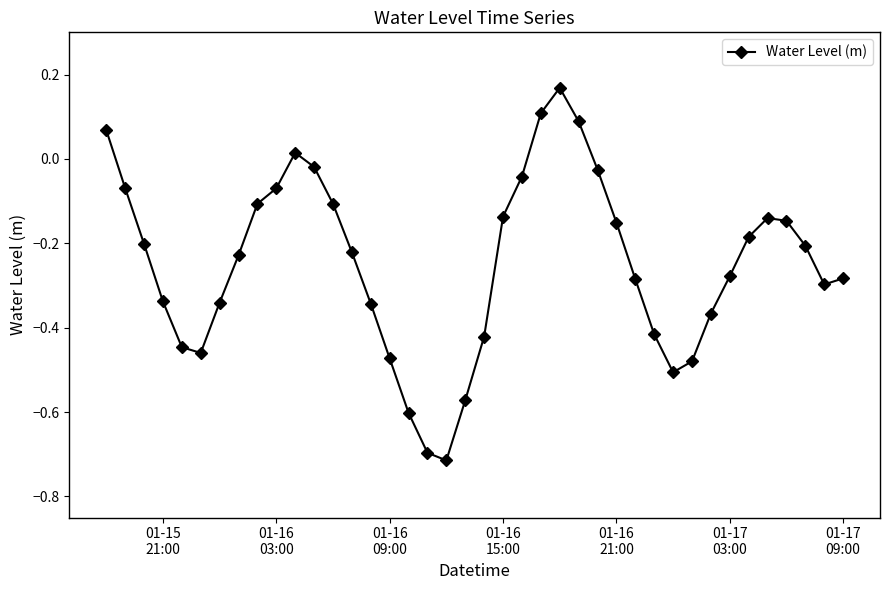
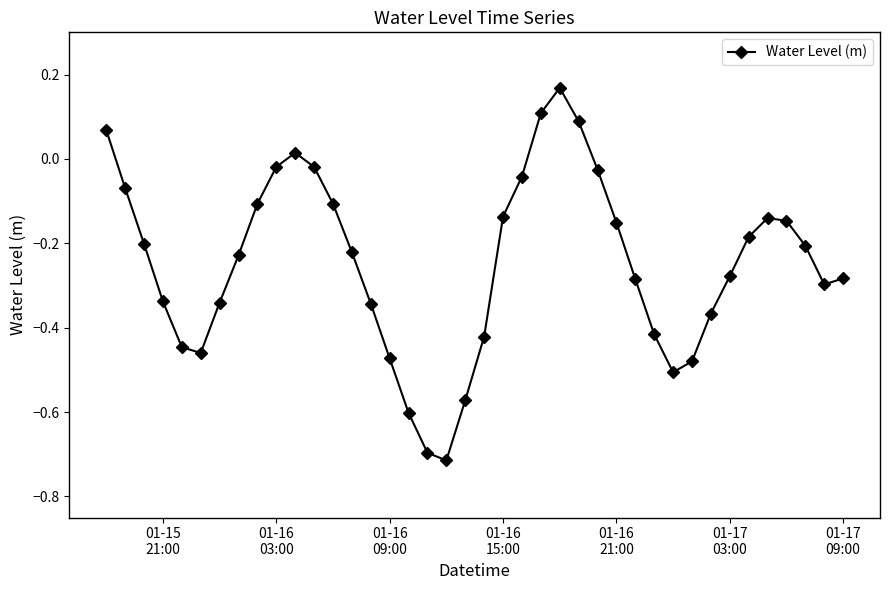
  {
    "01-15 21:00": -0.34,
-   "01-16 03:00": -0.07,
+   "01-16 03:00": -0.02,
    "01-16 09:00": -0.47,
    "01-16 15:00": -0.14,
    "01-16 21:00": -0.15,
    "01-17 03:00": -0.28,
    "01-17 09:00": -0.28
  }
